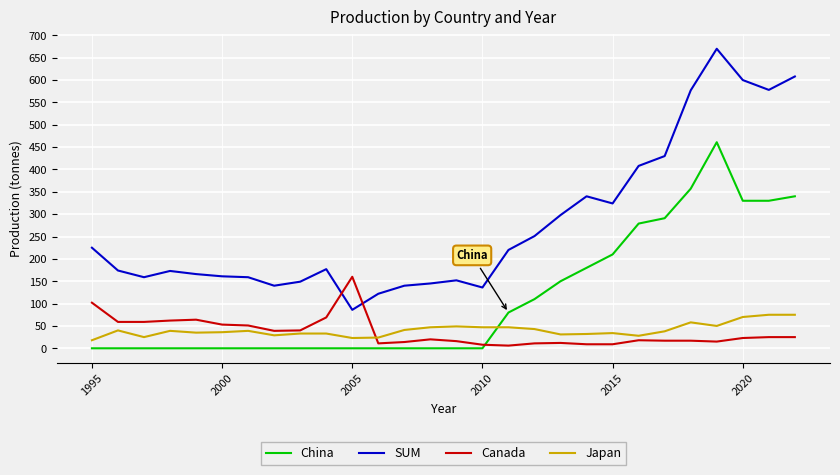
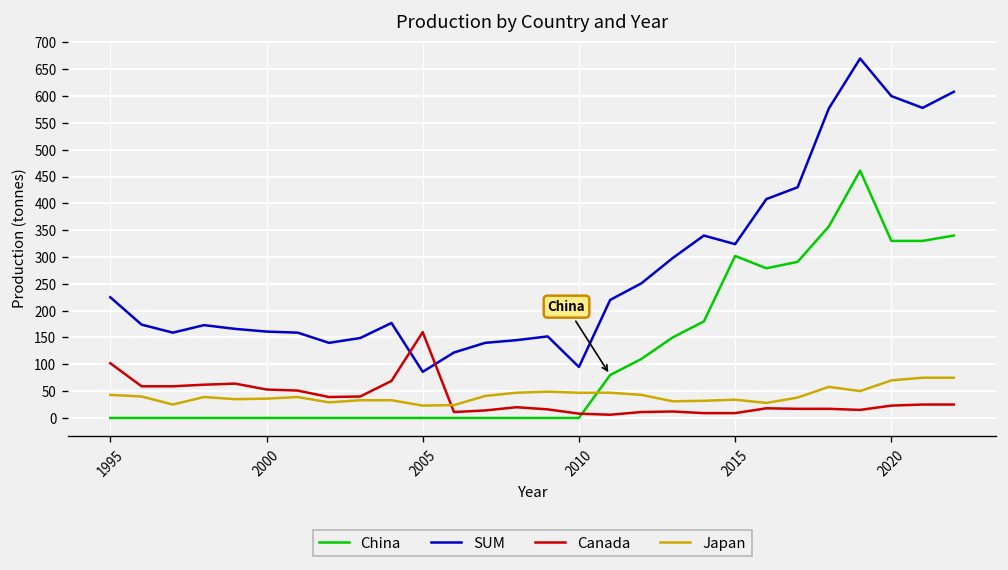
  {
    "China": {
      "1995": 0,
      "2000": 0,
      "2005": 0,
      "2010": 0,
-     "2015": 210,
+     "2015": 300,
      "2020": 330
    },
    "SUM": {
      "1995": 230,
      "2000": 160,
      "2005": 90,
-     "2010": 140,
+     "2010": 100,
      "2015": 320,
      "2020": 600
    },
    "Canada": {
      "1995": 100,
      "2000": 50,
      "2005": 160,
      "2010": 10,
      "2015": 10,
      "2020": 20
    },
    "Japan": {
-     "1995": 20,
+     "1995": 40,
      "2000": 40,
      "2005": 20,
      "2010": 50,
      "2015": 30,
      "2020": 70
    }
  }
